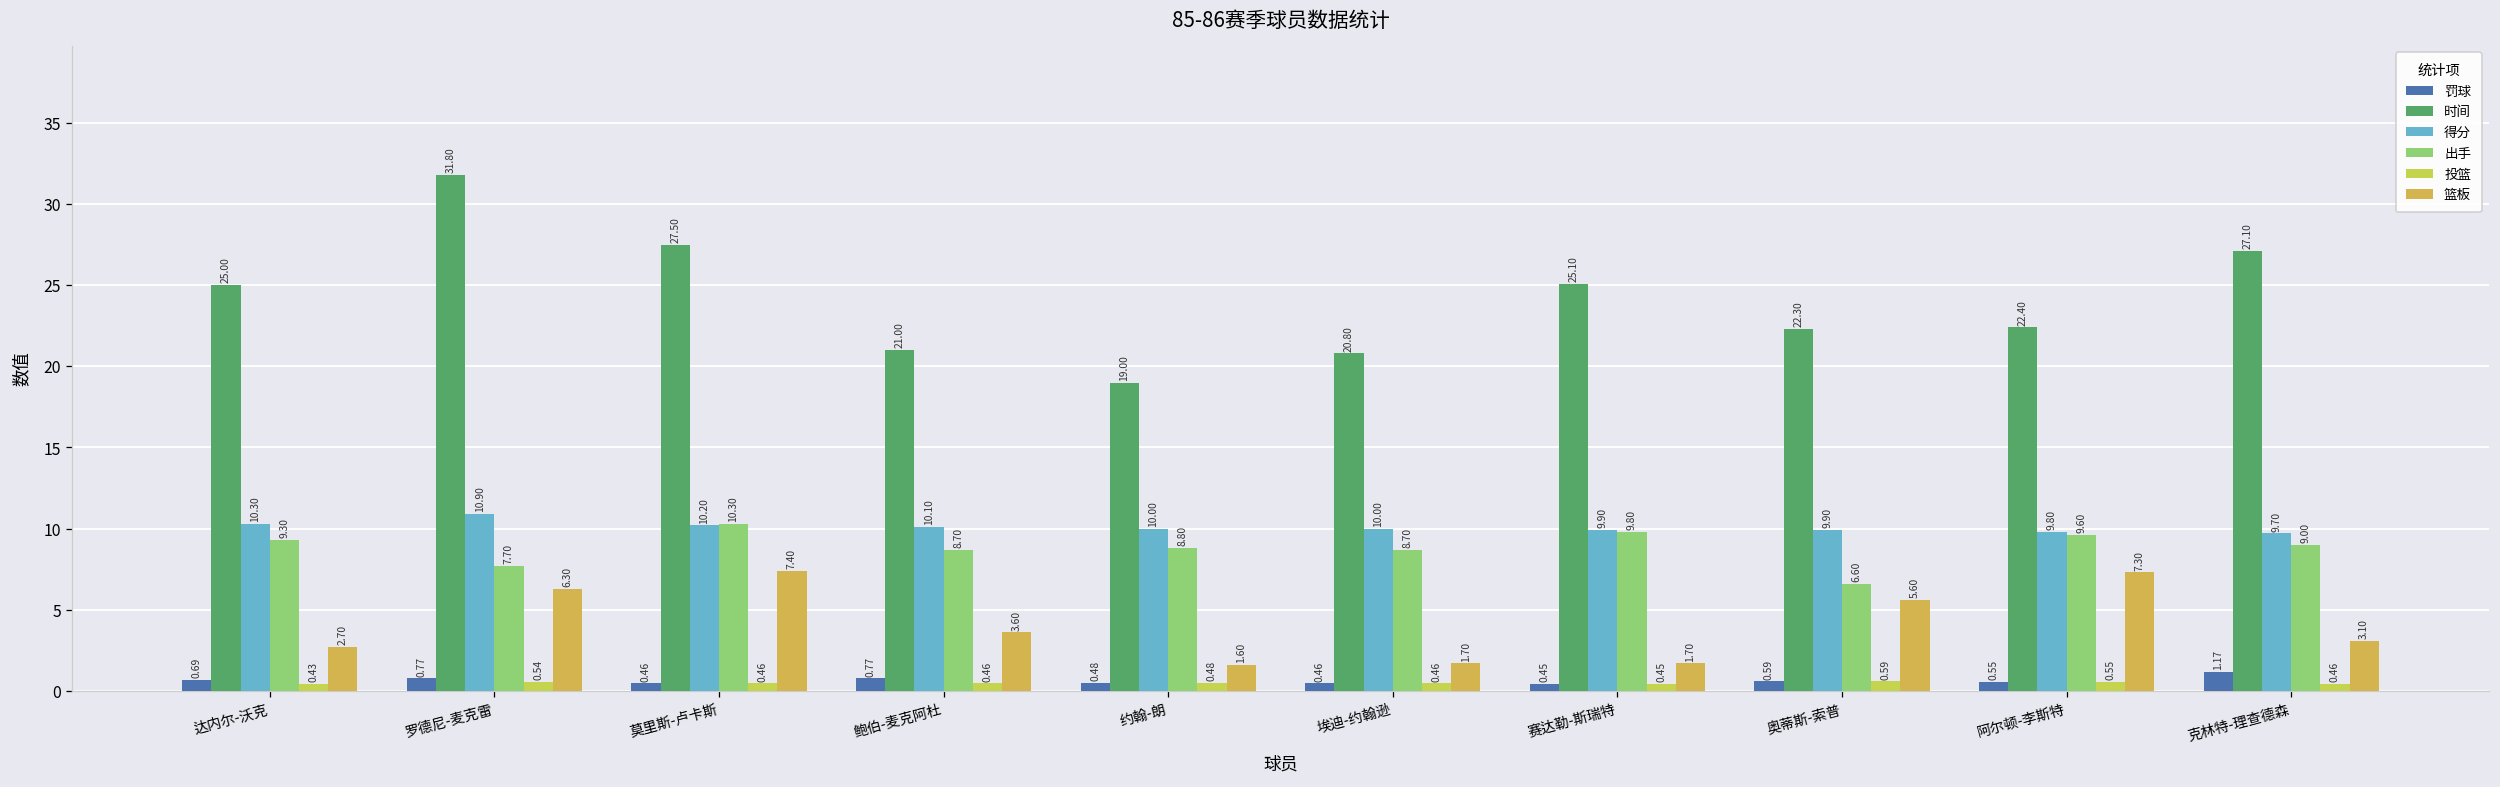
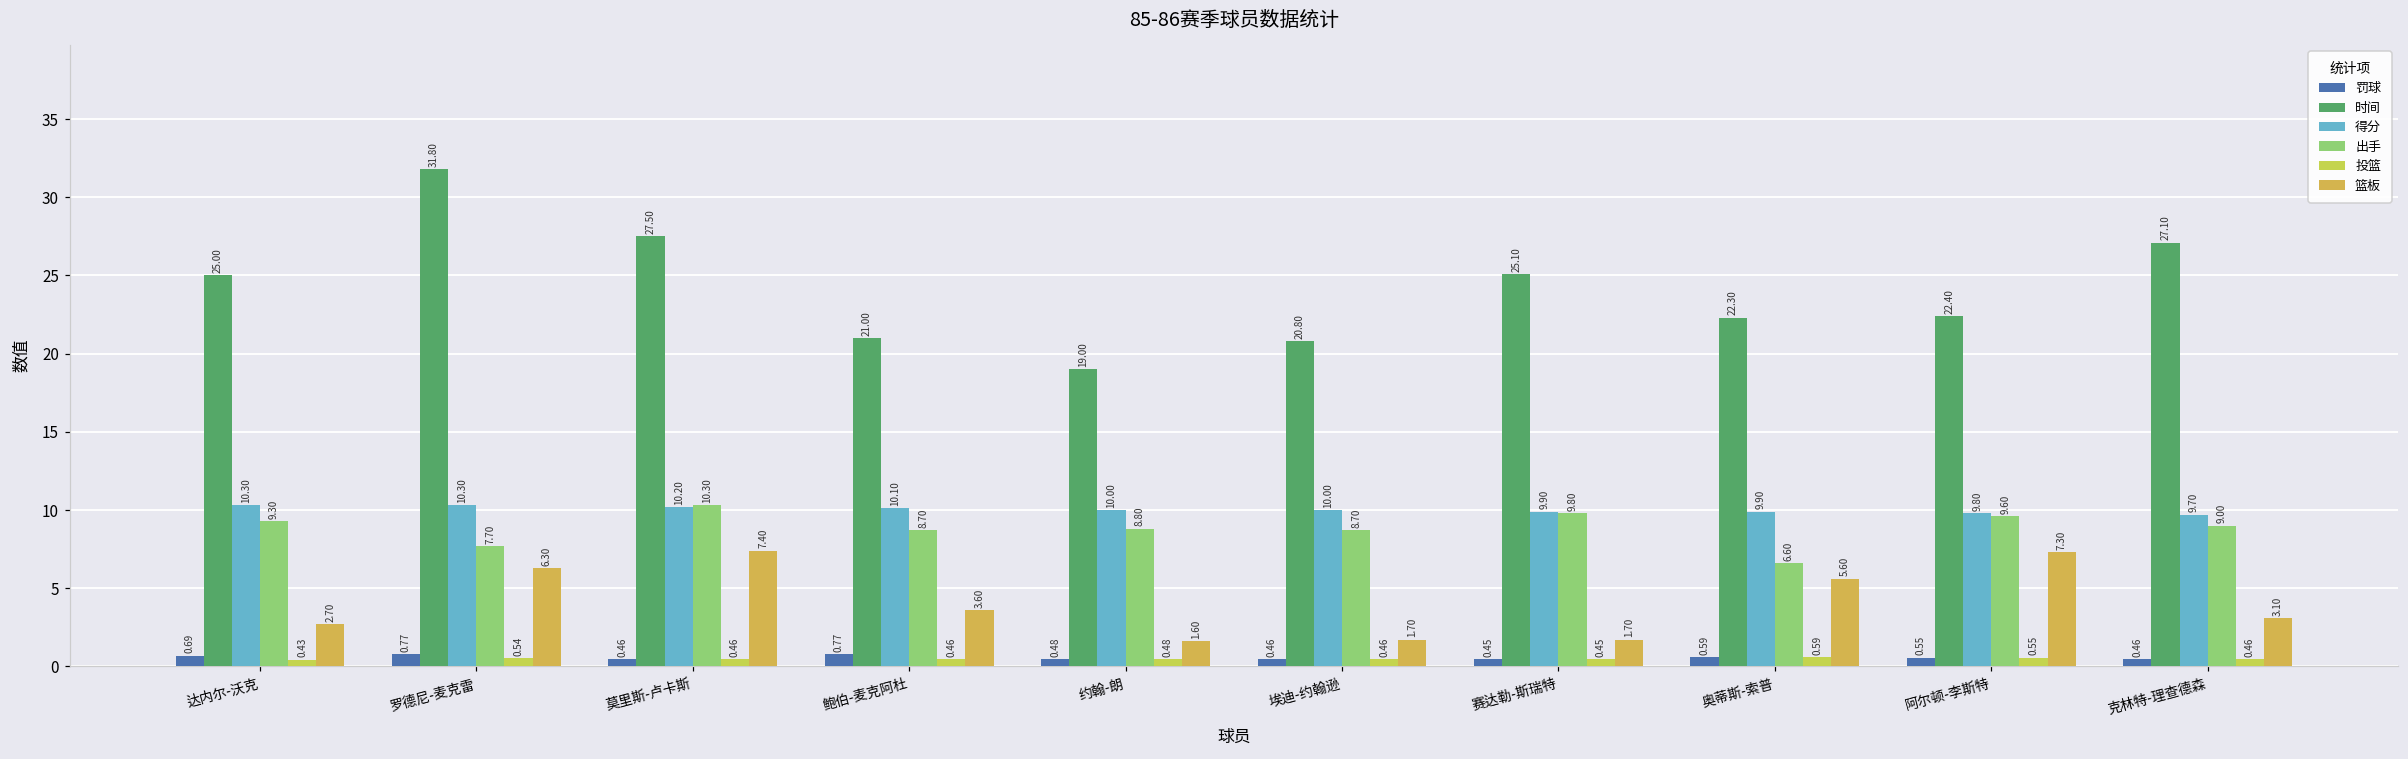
  {
    "罚球": {
      "达内尔-沃克": 0.69,
      "罗德尼-麦克雷": 0.77,
      "莫里斯-卢卡斯": 0.46,
      "鲍伯-麦克阿杜": 0.77,
      "约翰-朗": 0.48,
      "埃迪-约翰逊": 0.46,
      "赛达勒-斯瑞特": 0.45,
      "奥蒂斯-索普": 0.59,
      "阿尔顿-李斯特": 0.55,
-     "克林特-理查德森": 1.17
+     "克林特-理查德森": 0.46
    },
    "时间": {
      "达内尔-沃克": 25.00,
      "罗德尼-麦克雷": 31.80,
      "莫里斯-卢卡斯": 27.50,
      "鲍伯-麦克阿杜": 21.00,
      "约翰-朗": 19.00,
      "埃迪-约翰逊": 20.80,
      "赛达勒-斯瑞特": 25.10,
      "奥蒂斯-索普": 22.30,
      "阿尔顿-李斯特": 22.40,
      "克林特-理查德森": 27.10
    },
    "得分": {
      "达内尔-沃克": 10.30,
-     "罗德尼-麦克雷": 10.90,
+     "罗德尼-麦克雷": 10.30,
      "莫里斯-卢卡斯": 10.20,
      "鲍伯-麦克阿杜": 10.10,
      "约翰-朗": 10.00,
      "埃迪-约翰逊": 10.00,
      "赛达勒-斯瑞特": 9.90,
      "奥蒂斯-索普": 9.90,
      "阿尔顿-李斯特": 9.80,
      "克林特-理查德森": 9.70
    },
    "出手": {
      "达内尔-沃克": 9.30,
      "罗德尼-麦克雷": 7.70,
      "莫里斯-卢卡斯": 10.30,
      "鲍伯-麦克阿杜": 8.70,
      "约翰-朗": 8.80,
      "埃迪-约翰逊": 8.70,
      "赛达勒-斯瑞特": 9.80,
      "奥蒂斯-索普": 6.60,
      "阿尔顿-李斯特": 9.60,
      "克林特-理查德森": 9.00
    }
  }
